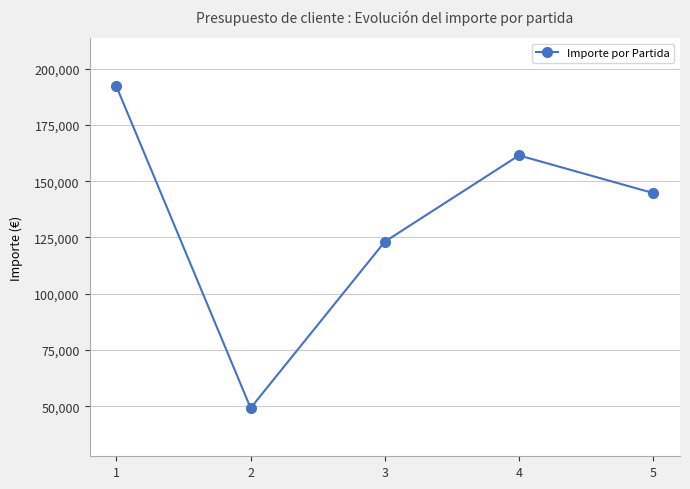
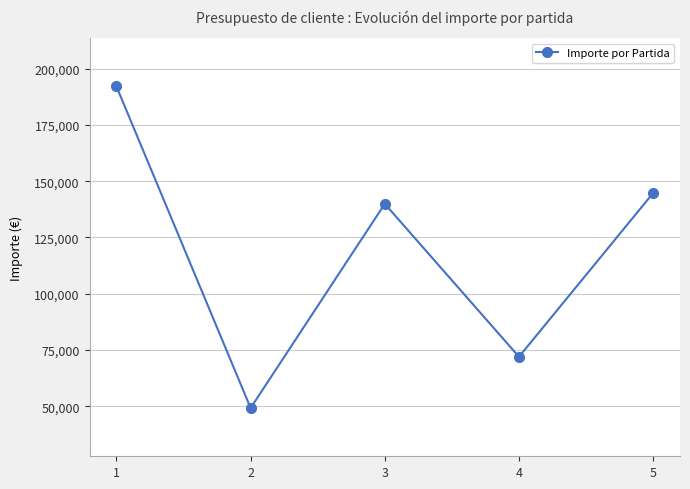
  {
    "1": "192,000",
    "2": "49,000",
-   "3": "123,000",
-   "4": "161,000",
+   "3": "140,000",
+   "4": "72,000",
    "5": "145,000"
  }
